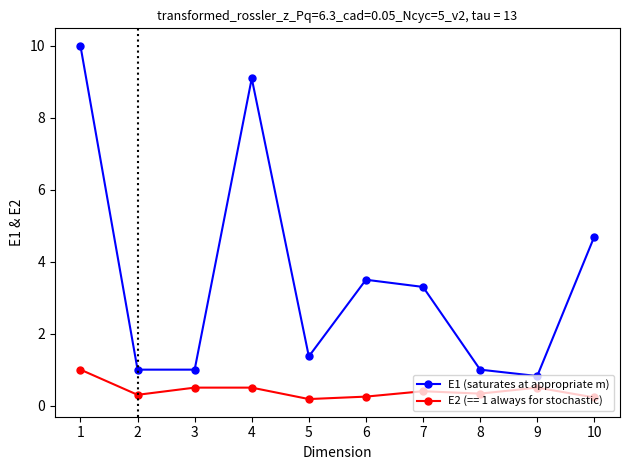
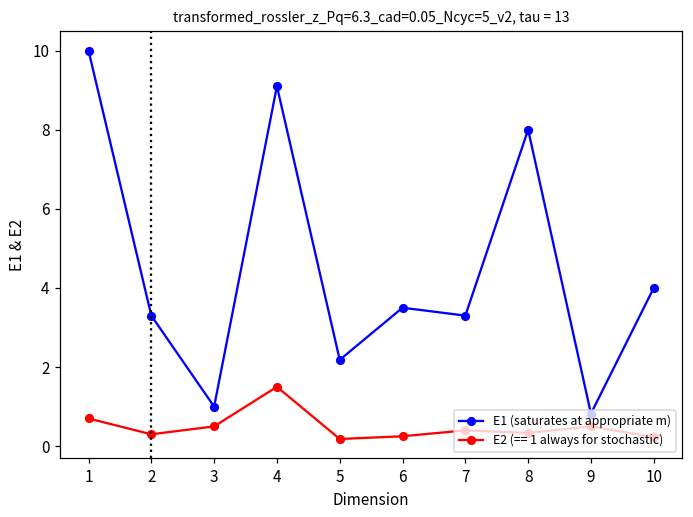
  {
    "E1 (saturates at appropriate m)": {
      "1": 10.0,
-     "2": 1.0,
+     "2": 3.3,
      "3": 1.0,
      "4": 9.1,
-     "5": 1.4,
+     "5": 2.2,
      "6": 3.5,
      "7": 3.3,
-     "8": 1,
-     "10": 4.7
+     "8": 8,
+     "10": 4.0
    },
    "E2 (== 1 always for stochastic)": {
-     "1": 1.0,
+     "1": 0.7,
      "2": 0.3,
      "3": 0.5,
-     "4": 0.5,
+     "4": 1.5,
      "5": 0.2,
      "6": 0.3
    }
  }
